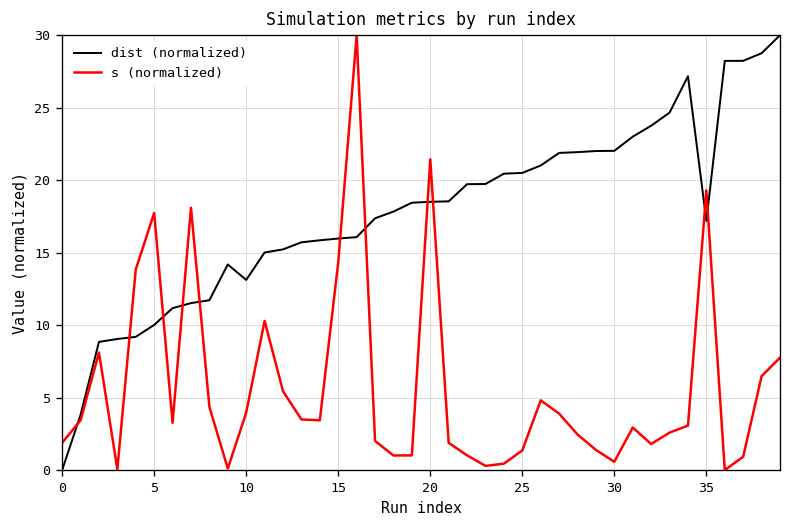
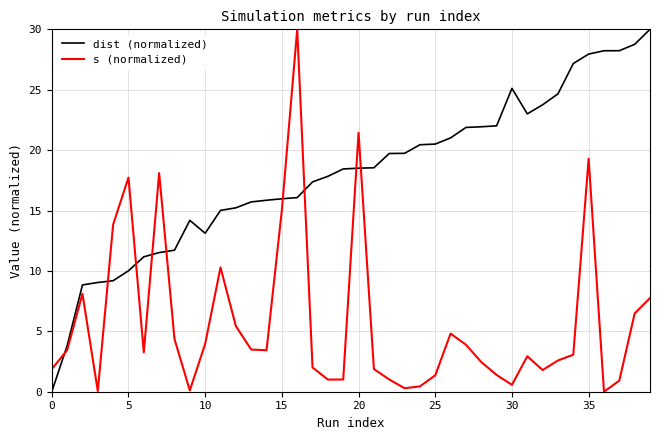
  {
    "dist (normalized)": {
      "0": 0.0,
      "5": 10.0,
      "10": 13.1,
      "15": 16.0,
      "20": 18.5,
      "25": 20.5,
-     "30": 22.0,
-     "35": 17.2
+     "30": 25.1,
+     "35": 28.0
    },
    "s (normalized)": {
      "0": 1.9,
      "5": 17.7,
      "10": 4.0,
-     "15": 14.3,
+     "15": 15.0,
      "20": 21.4,
      "25": 1.4,
      "30": 0.6,
      "35": 19.3
    }
  }
